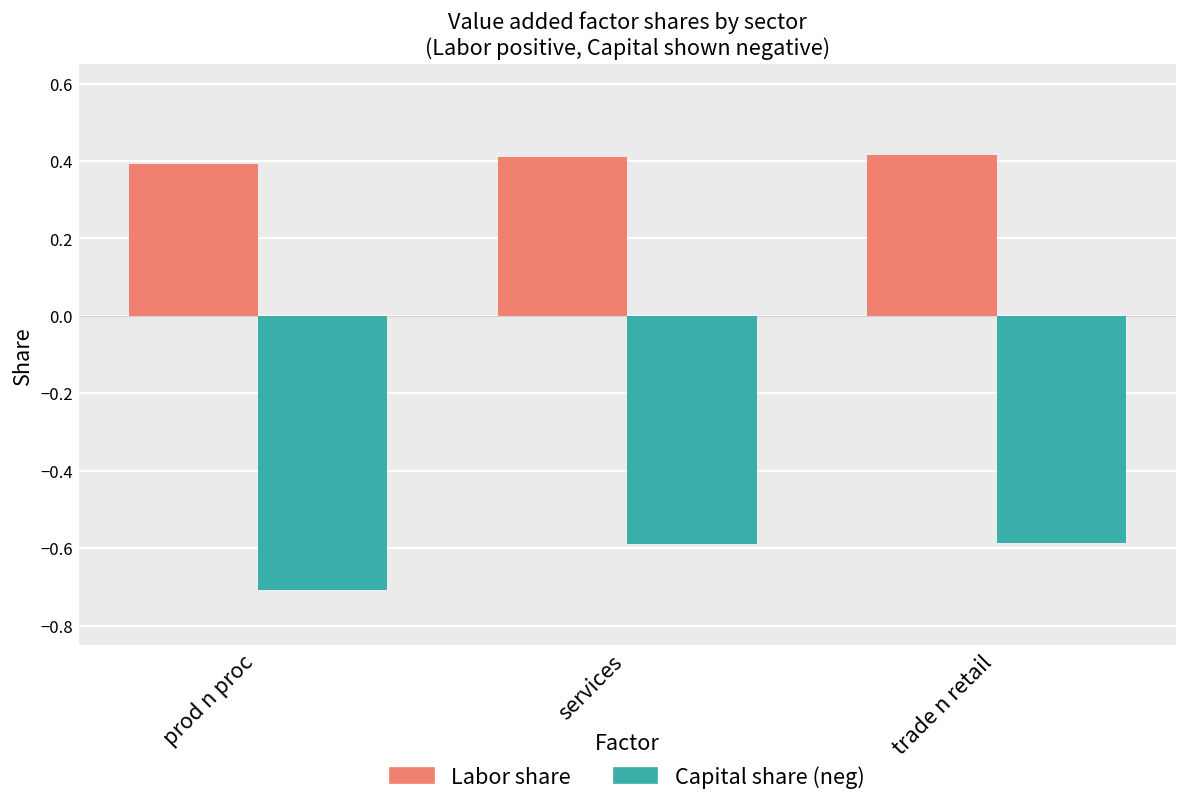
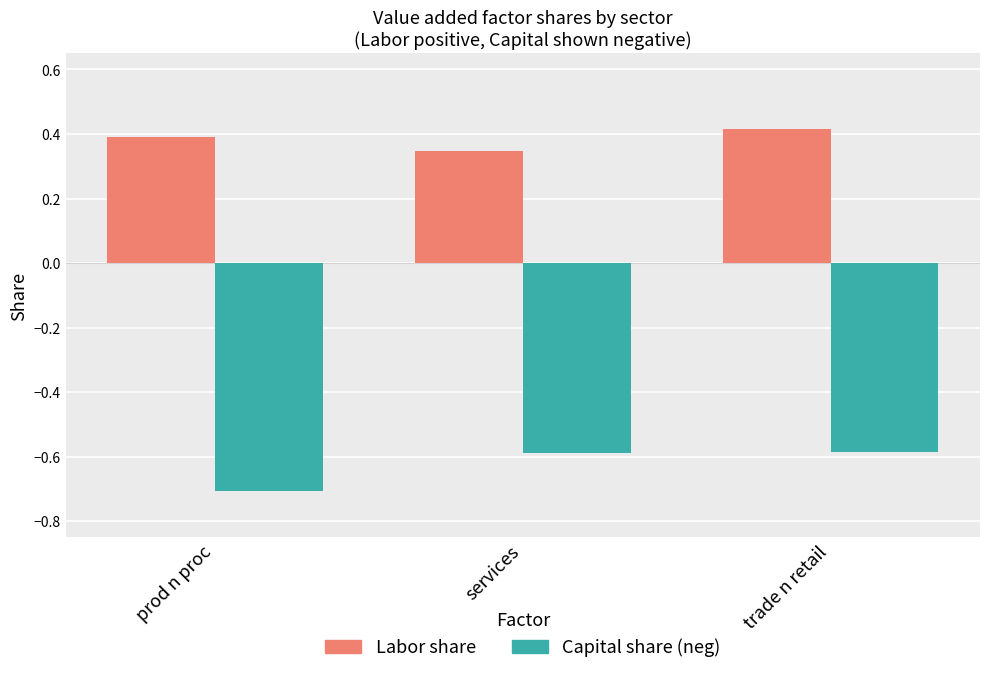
  {
    "Labor share": {
      "prod n proc": 0.39,
-     "services": 0.41,
+     "services": 0.35,
      "trade n retail": 0.41
    },
    "Capital share (neg)": {
      "prod n proc": -0.71,
      "services": -0.59,
      "trade n retail": -0.59
    }
  }
